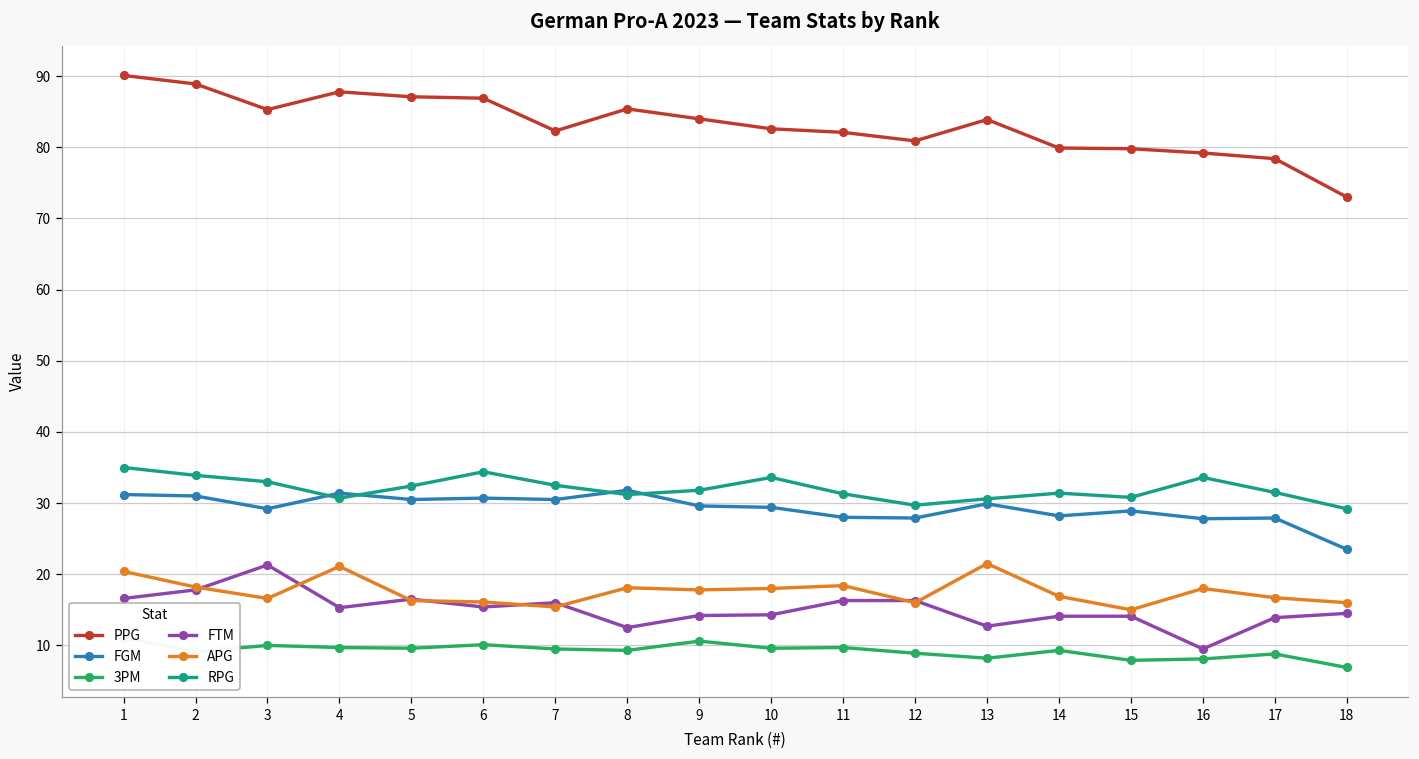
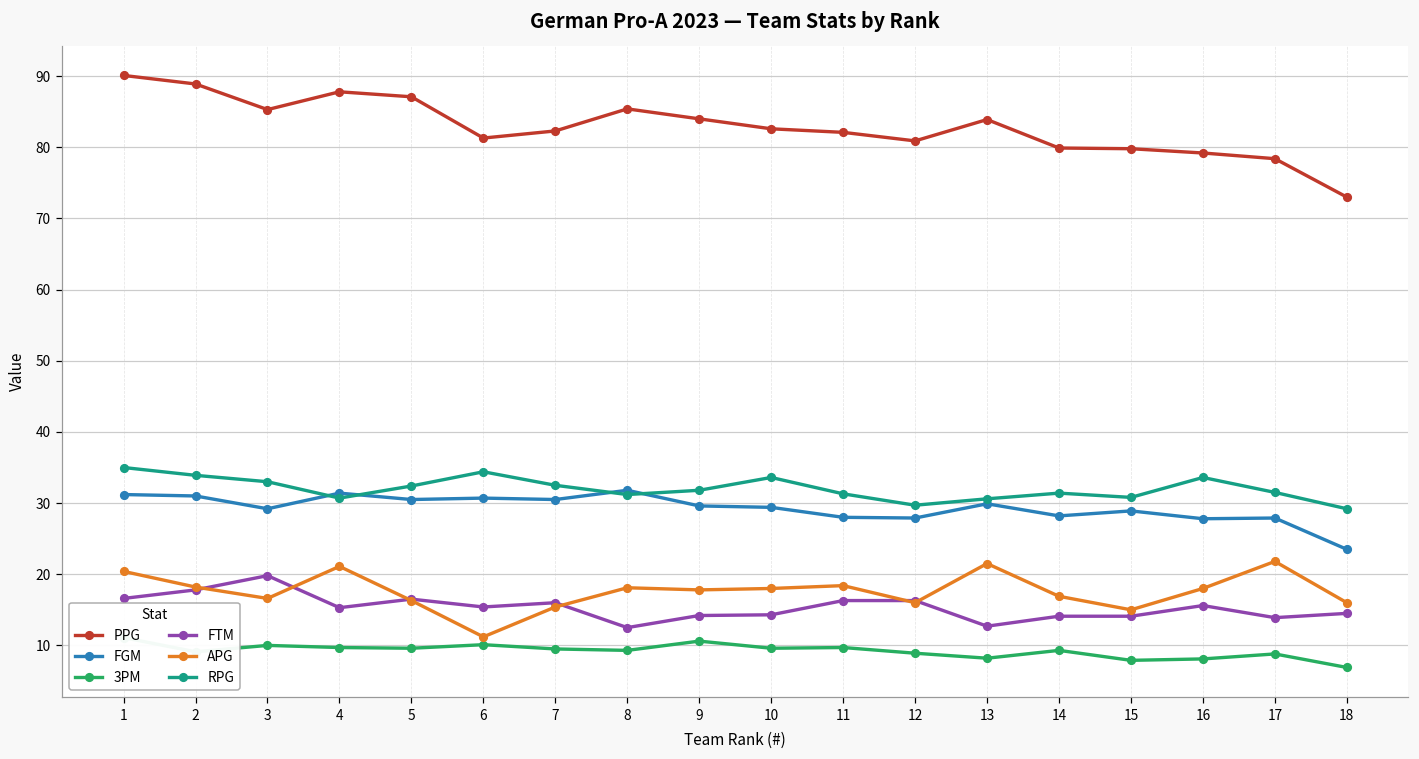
  {
    "PPG": {
      "1": 90,
      "2": 89,
      "3": 85,
      "4": 88,
      "5": 87,
-     "6": 87,
+     "6": 81,
      "7": 82,
      "8": 85,
      "9": 84,
      "10": 83,
      "11": 82,
      "12": 81,
      "13": 84,
      "14": 80,
      "15": 80,
      "16": 79,
      "17": 78,
      "18": 73
    },
    "FGM": {
      "1": 31,
      "2": 31,
      "3": 29,
      "4": 31,
      "5": 31,
      "6": 31,
      "7": 31,
      "8": 32,
      "9": 30,
      "10": 29,
      "11": 28,
      "12": 28,
      "13": 30,
      "14": 28,
      "15": 29,
      "16": 28,
      "17": 28,
      "18": 24
    },
    "FTM": {
      "1": 17,
      "2": 18,
-     "3": 21,
+     "3": 20,
      "4": 15,
      "6": 15,
      "7": 16,
      "8": 13,
      "9": 14,
      "10": 14,
      "11": 16,
      "13": 13,
      "14": 14,
      "15": 14,
-     "16": 10,
+     "16": 16,
      "17": 14,
      "18": 15
    },
    "APG": {
      "1": 20,
      "2": 18,
      "3": 17,
      "4": 21,
-     "6": 16,
+     "6": 11,
      "7": 15,
      "8": 18,
      "9": 18,
      "10": 18,
      "11": 18,
      "13": 22,
      "14": 17,
      "15": 15,
      "16": 18,
-     "17": 17,
+     "17": 22,
      "18": 16
    }
  }
